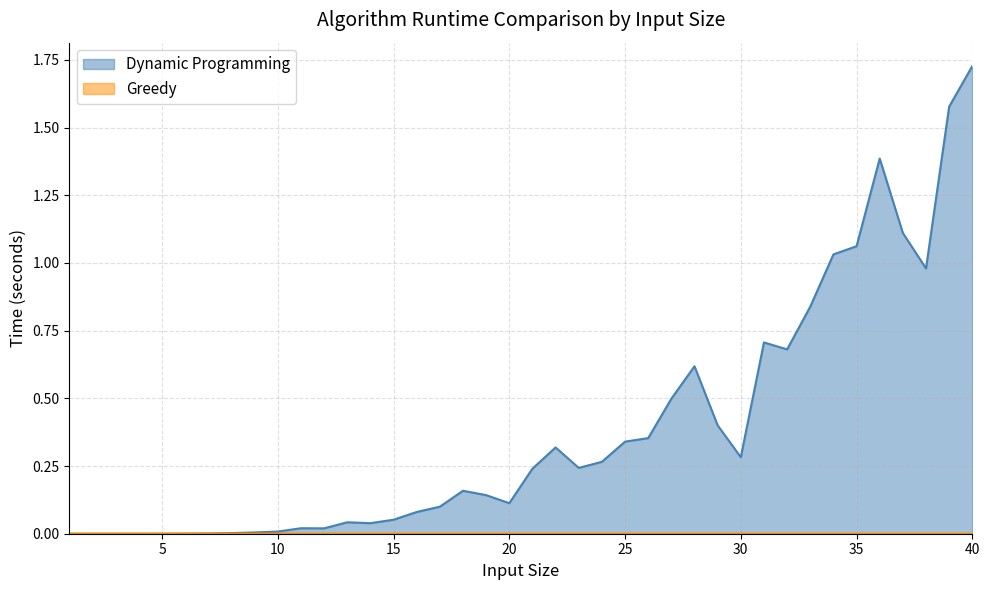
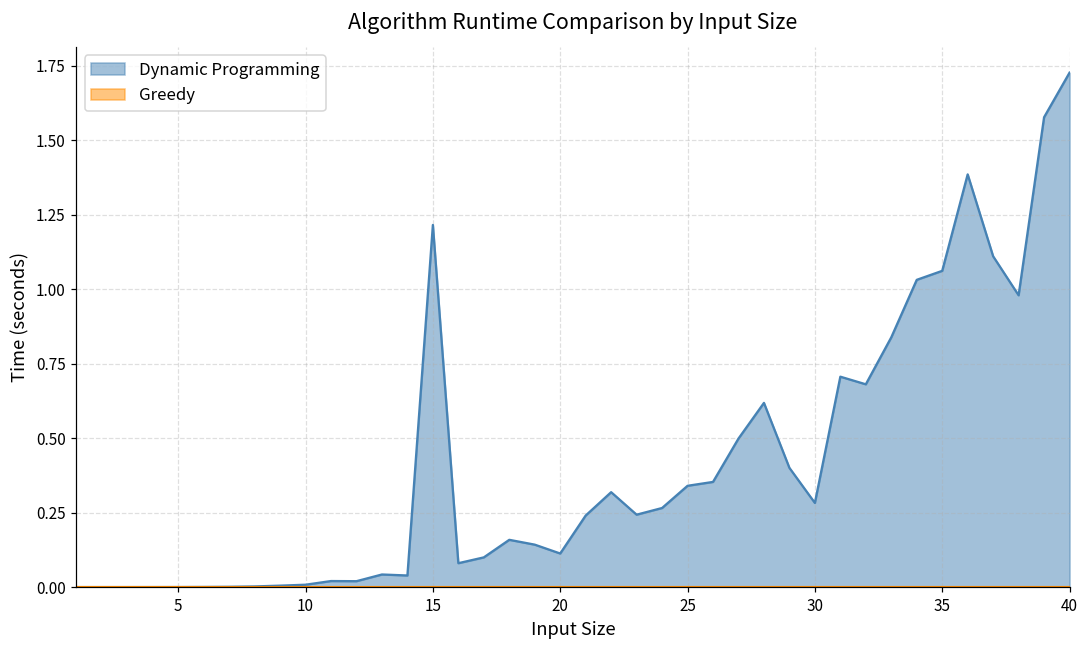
  {
    "Dynamic Programming": {
-     "15": 0.05,
+     "15": 1.22,
      "20": 0.11,
      "25": 0.34,
      "30": 0.28,
      "35": 1.06,
      "40": 1.73
    },
    "Greedy": {
      "15": 0.00,
      "20": 0.00,
      "25": 0.00,
      "30": 0.00,
      "35": 0.00,
      "40": 0.00
    }
  }
